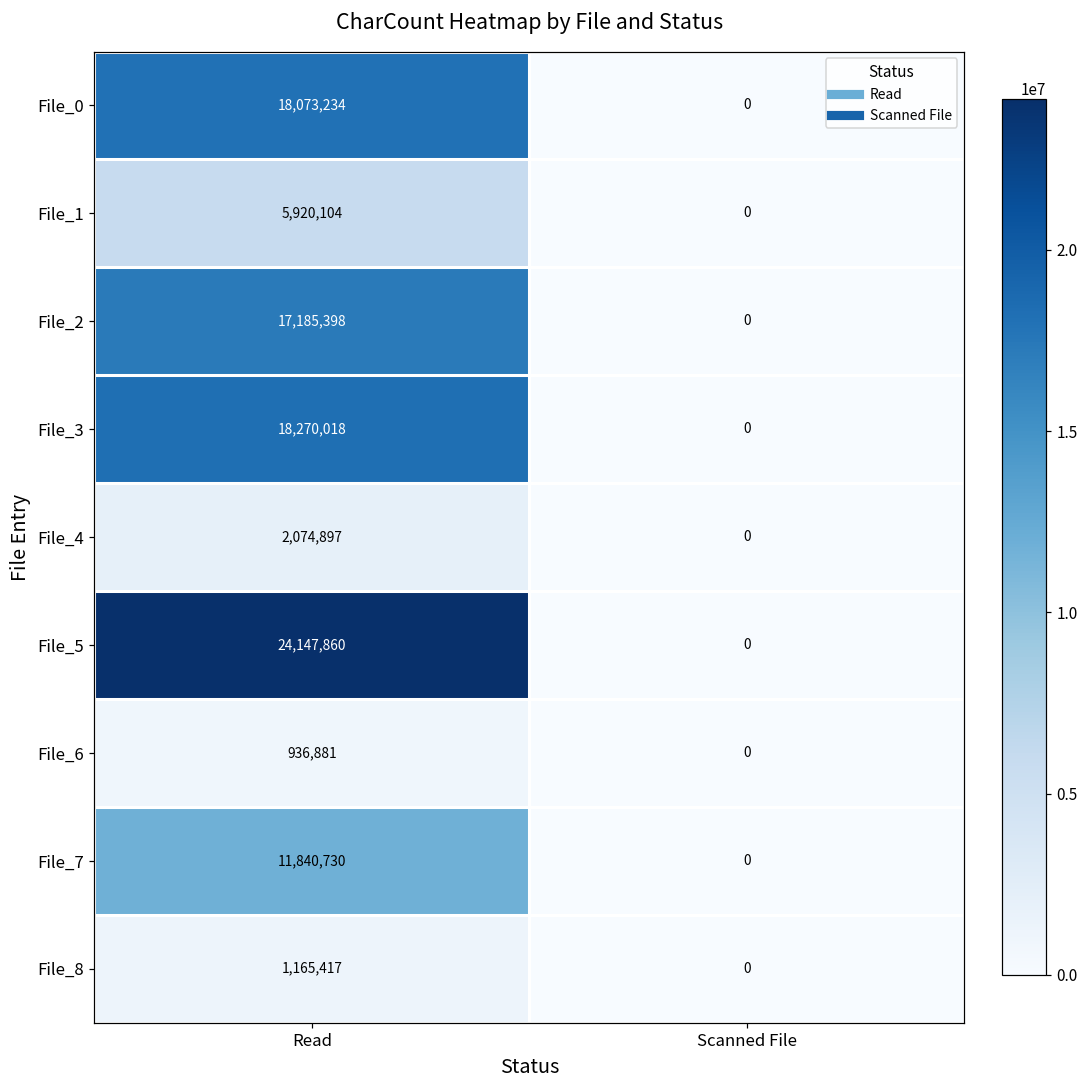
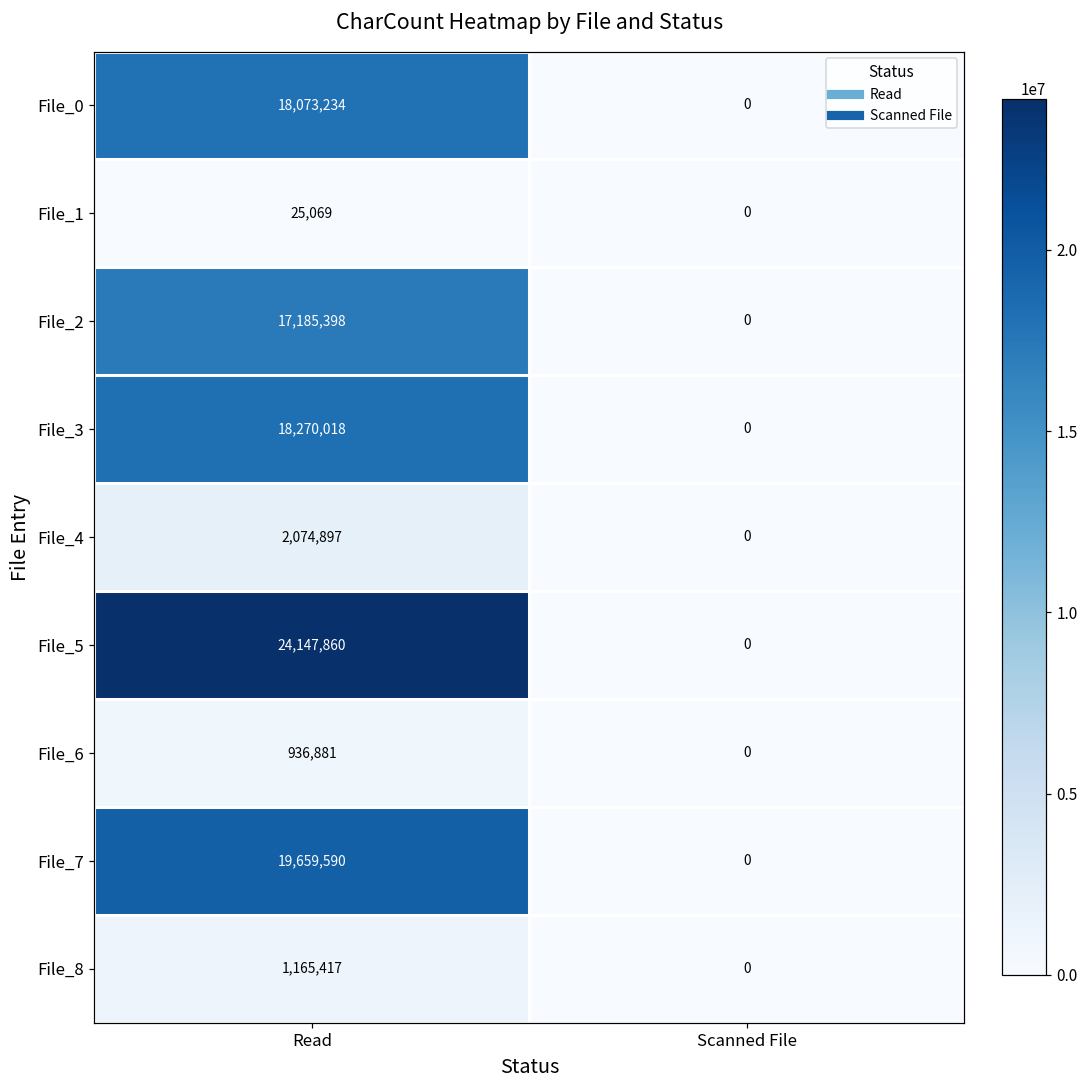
  {
    "File_0": {
      "Read": "18,073,234",
      "Scanned File": "0"
    },
    "File_1": {
-     "Read": "5,920,104",
+     "Read": "25,069",
      "Scanned File": "0"
    },
    "File_2": {
      "Read": "17,185,398",
      "Scanned File": "0"
    },
    "File_3": {
      "Read": "18,270,018",
      "Scanned File": "0"
    },
    "File_4": {
      "Read": "2,074,897",
      "Scanned File": "0"
    },
    "File_5": {
      "Read": "24,147,860",
      "Scanned File": "0"
    },
    "File_6": {
      "Read": "936,881",
      "Scanned File": "0"
    },
    "File_7": {
-     "Read": "11,840,730",
+     "Read": "19,659,590",
      "Scanned File": "0"
    },
    "File_8": {
      "Read": "1,165,417",
      "Scanned File": "0"
    }
  }
